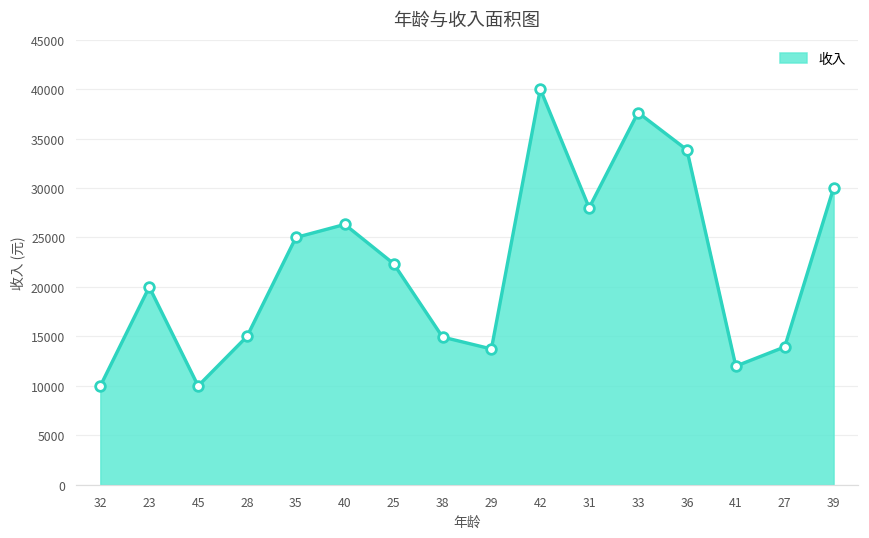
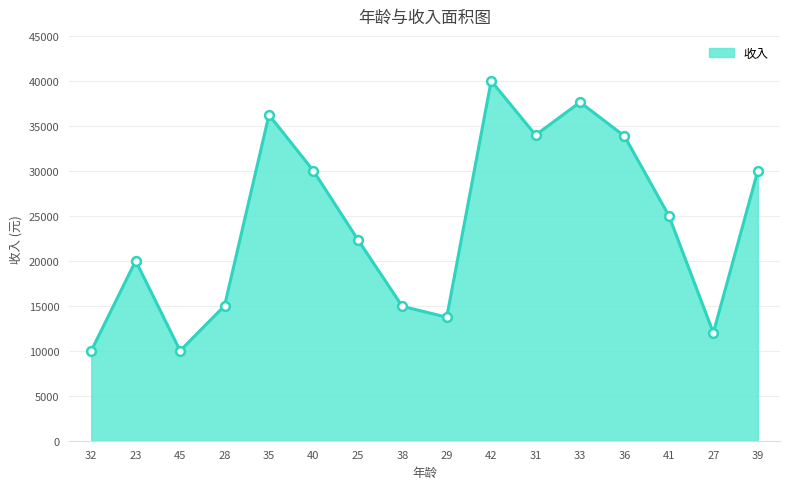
  {
    "32": 10000,
    "23": 20000,
    "45": 10000,
    "28": 15000,
-   "35": 25000,
-   "40": 26000,
+   "35": 36000,
+   "40": 30000,
    "25": 22000,
    "38": 15000,
    "29": 14000,
    "42": 40000,
-   "31": 28000,
+   "31": 34000,
    "33": 38000,
    "36": 34000,
-   "41": 12000,
-   "27": 14000,
+   "41": 25000,
+   "27": 12000,
    "39": 30000
  }
